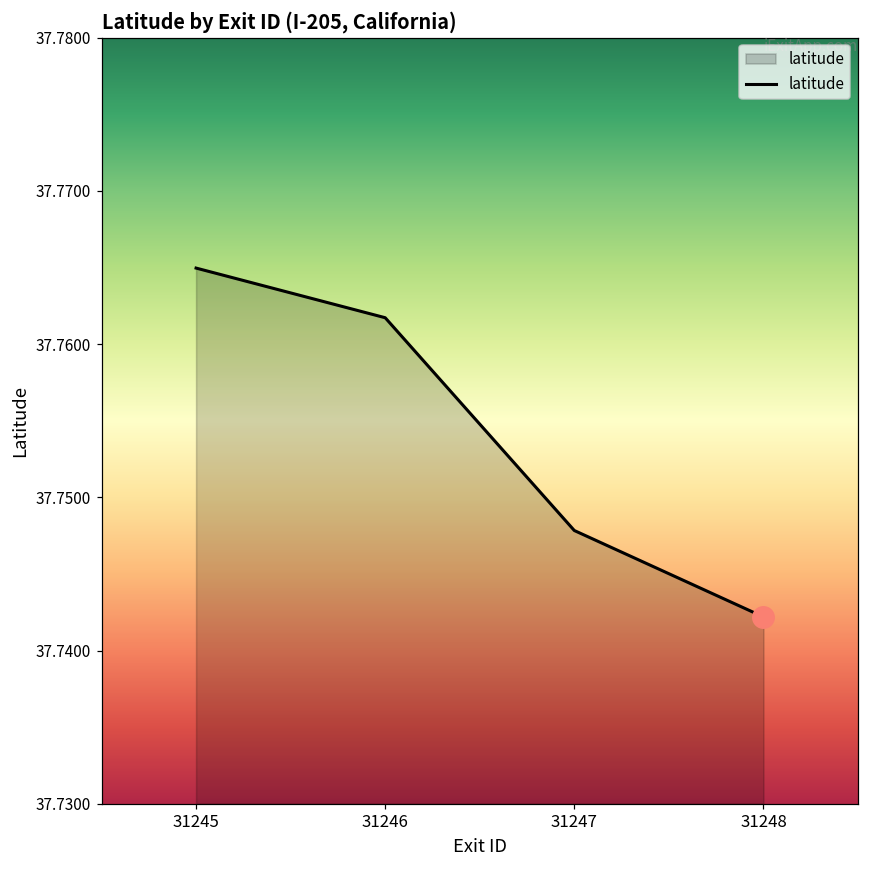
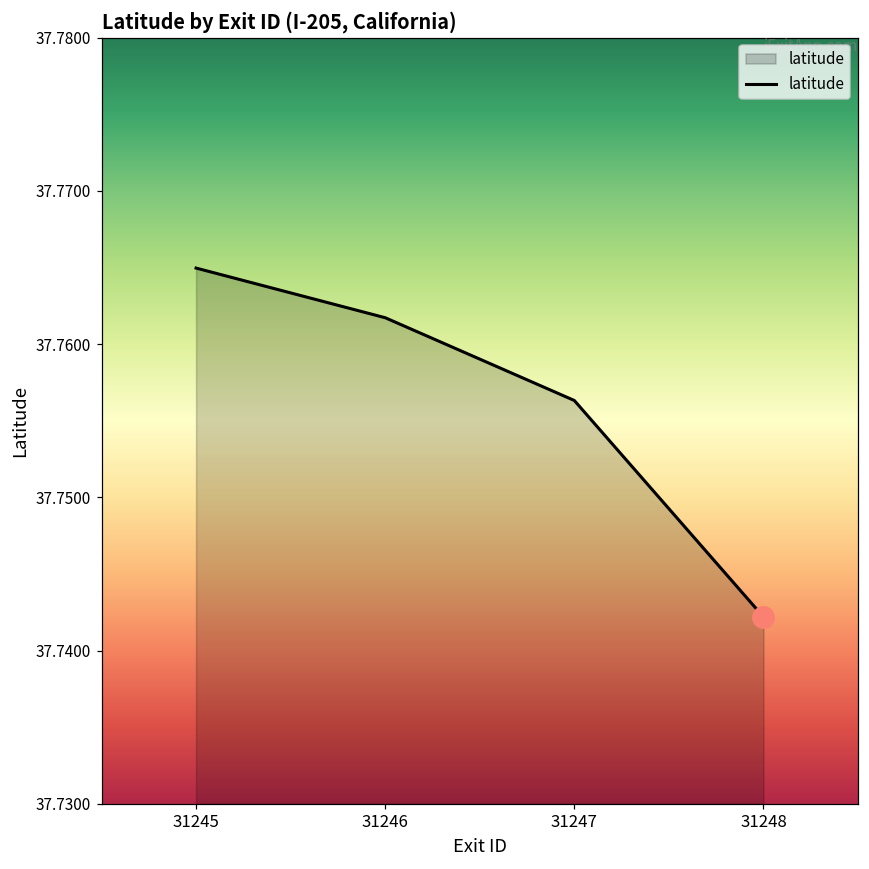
  {
    "latitude": {
      "31245": 37.7650,
      "31246": 37.7617,
-     "31247": 37.7478
+     "31247": 37.7563
    }
  }
